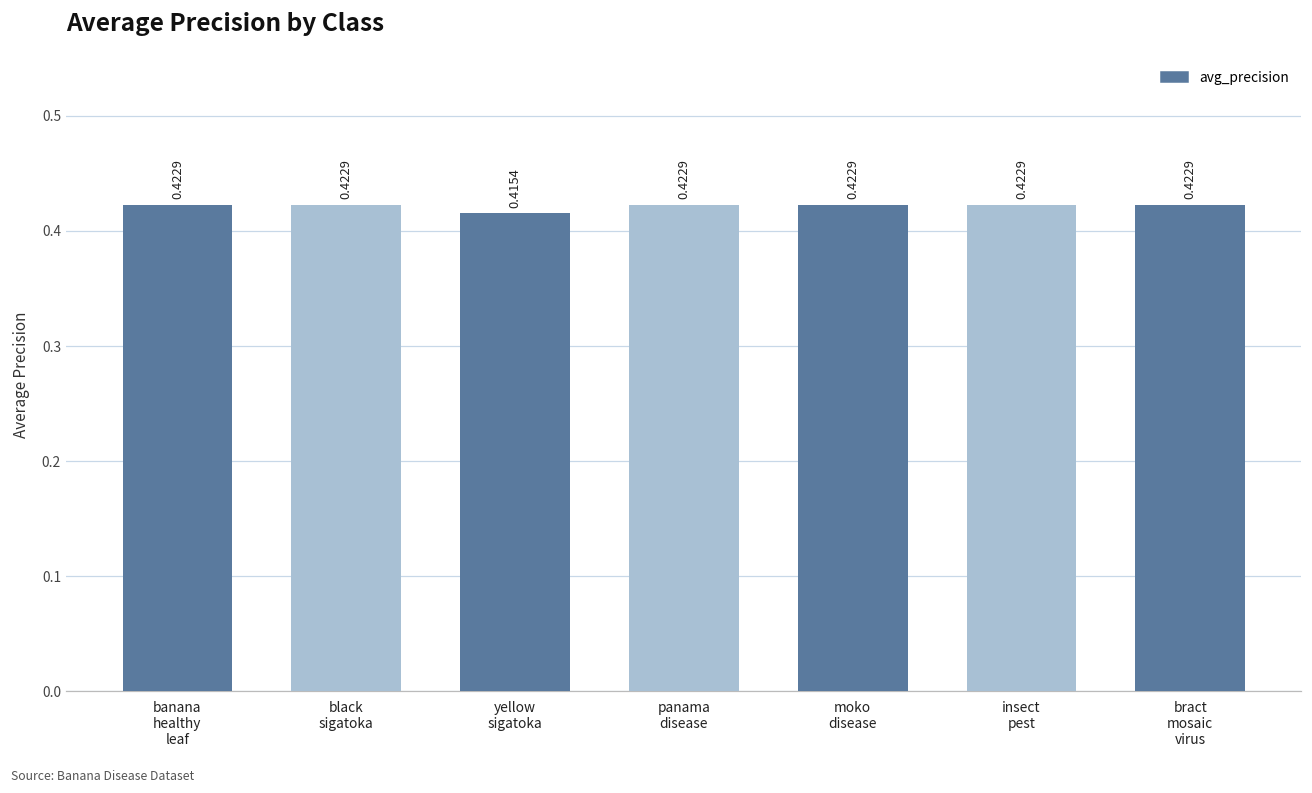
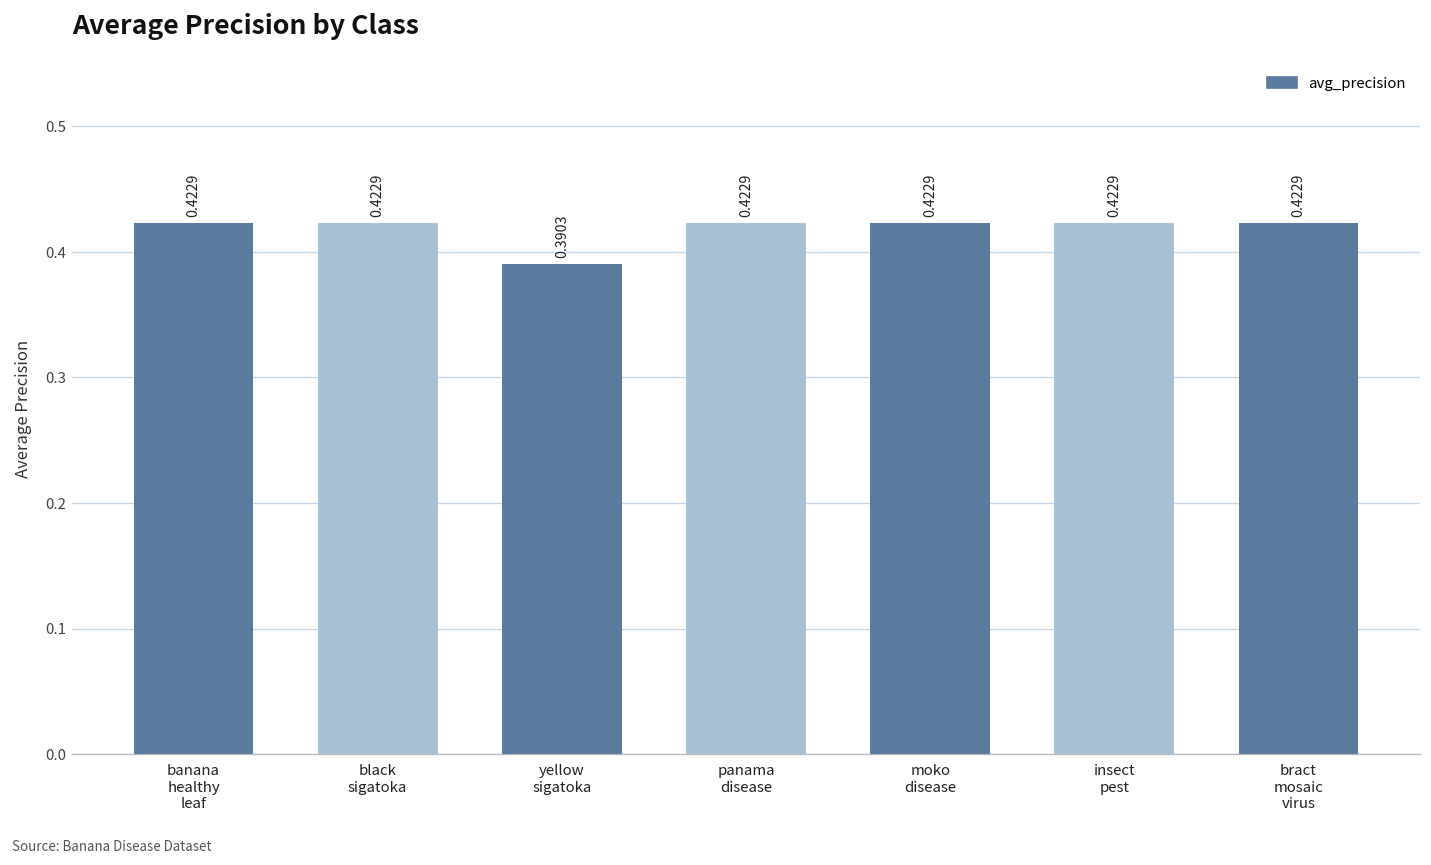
  {
    "banana healthy leaf": 0.4229,
    "black sigatoka": 0.4229,
-   "yellow sigatoka": 0.4154,
+   "yellow sigatoka": 0.3903,
    "panama disease": 0.4229,
    "moko disease": 0.4229,
    "insect pest": 0.4229,
    "bract mosaic virus": 0.4229
  }
